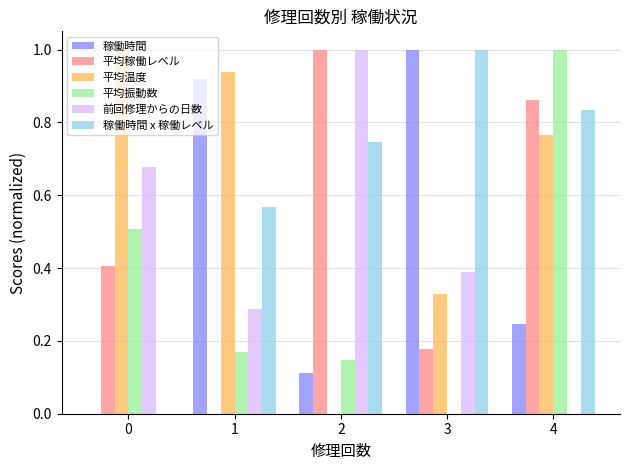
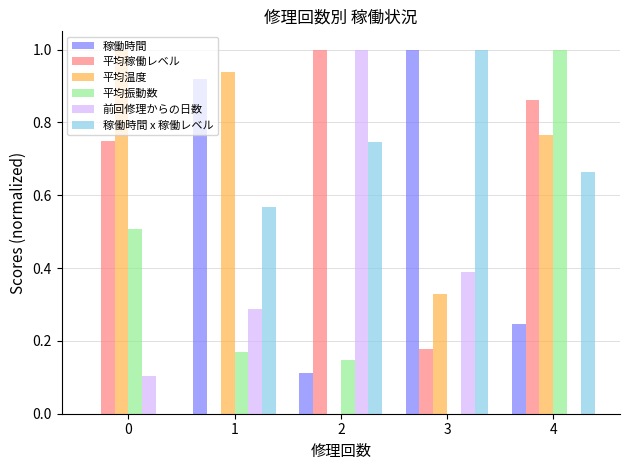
  {
    "稼働時間": {
      "0": 0.00,
      "2": 0.11,
      "3": 1.00,
      "4": 0.25
    },
    "平均稼働レベル": {
-     "0": 0.41,
+     "0": 0.75,
      "1": 0.00,
      "2": 1.00,
      "3": 0.18,
      "4": 0.86
    },
    "平均温度": {
      "1": 0.94,
      "2": 0.00,
      "3": 0.33,
      "4": 0.76
    },
    "平均振動数": {
      "0": 0.51,
      "1": 0.17,
      "2": 0.15,
      "3": 0.00,
      "4": 1.00
    },
    "前回修理からの日数": {
-     "0": 0.68,
+     "0": 0.10,
      "1": 0.29,
      "2": 1.00,
      "3": 0.39,
      "4": 0.00
    },
    "稼働時間 x 稼働レベル": {
      "0": 0.00,
      "1": 0.57,
      "2": 0.75,
      "3": 1.00,
-     "4": 0.83
+     "4": 0.66
    }
  }
